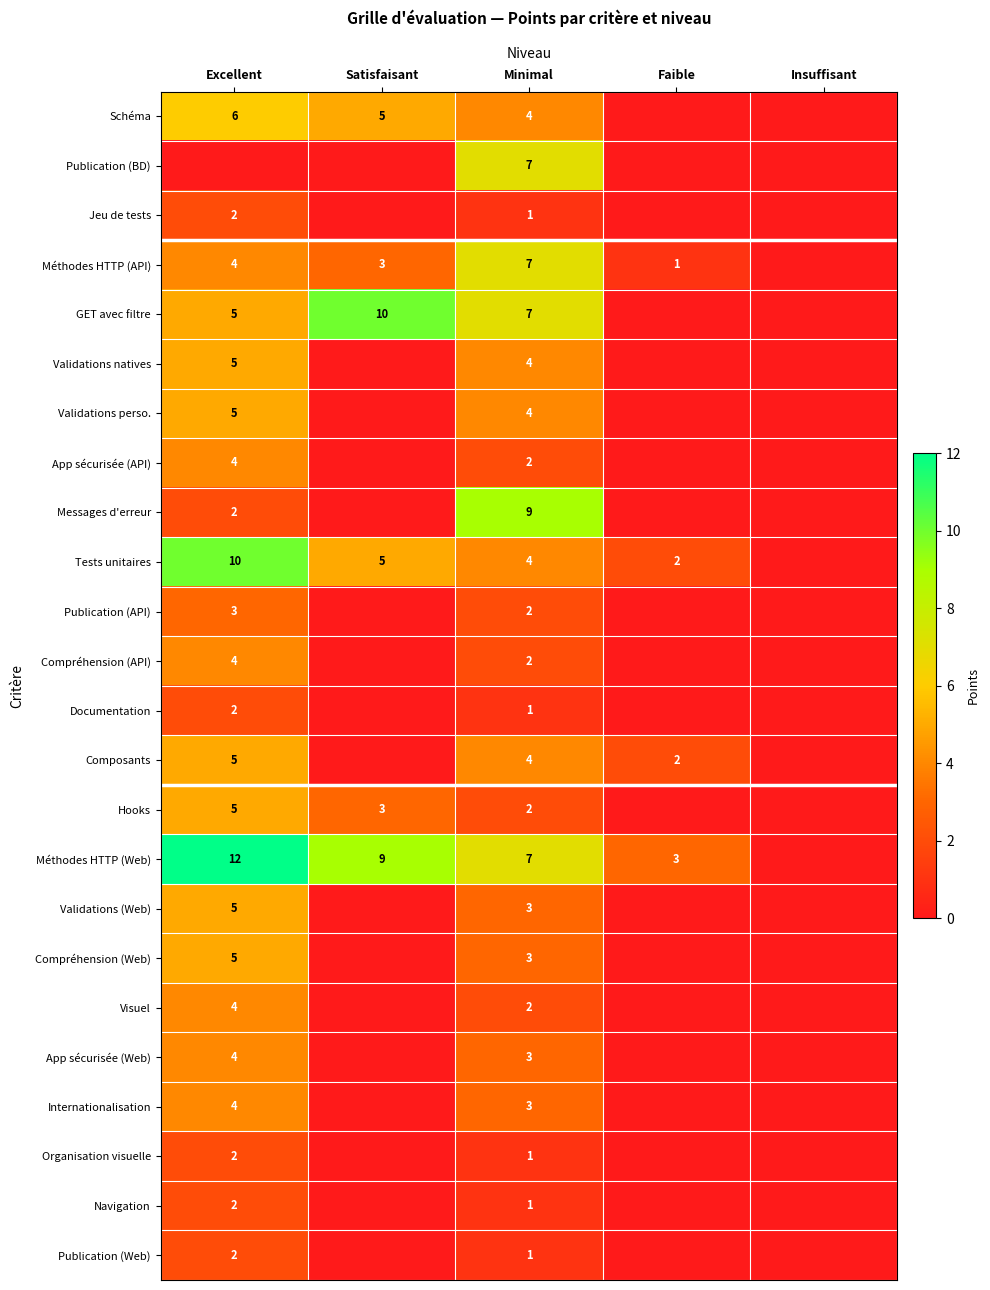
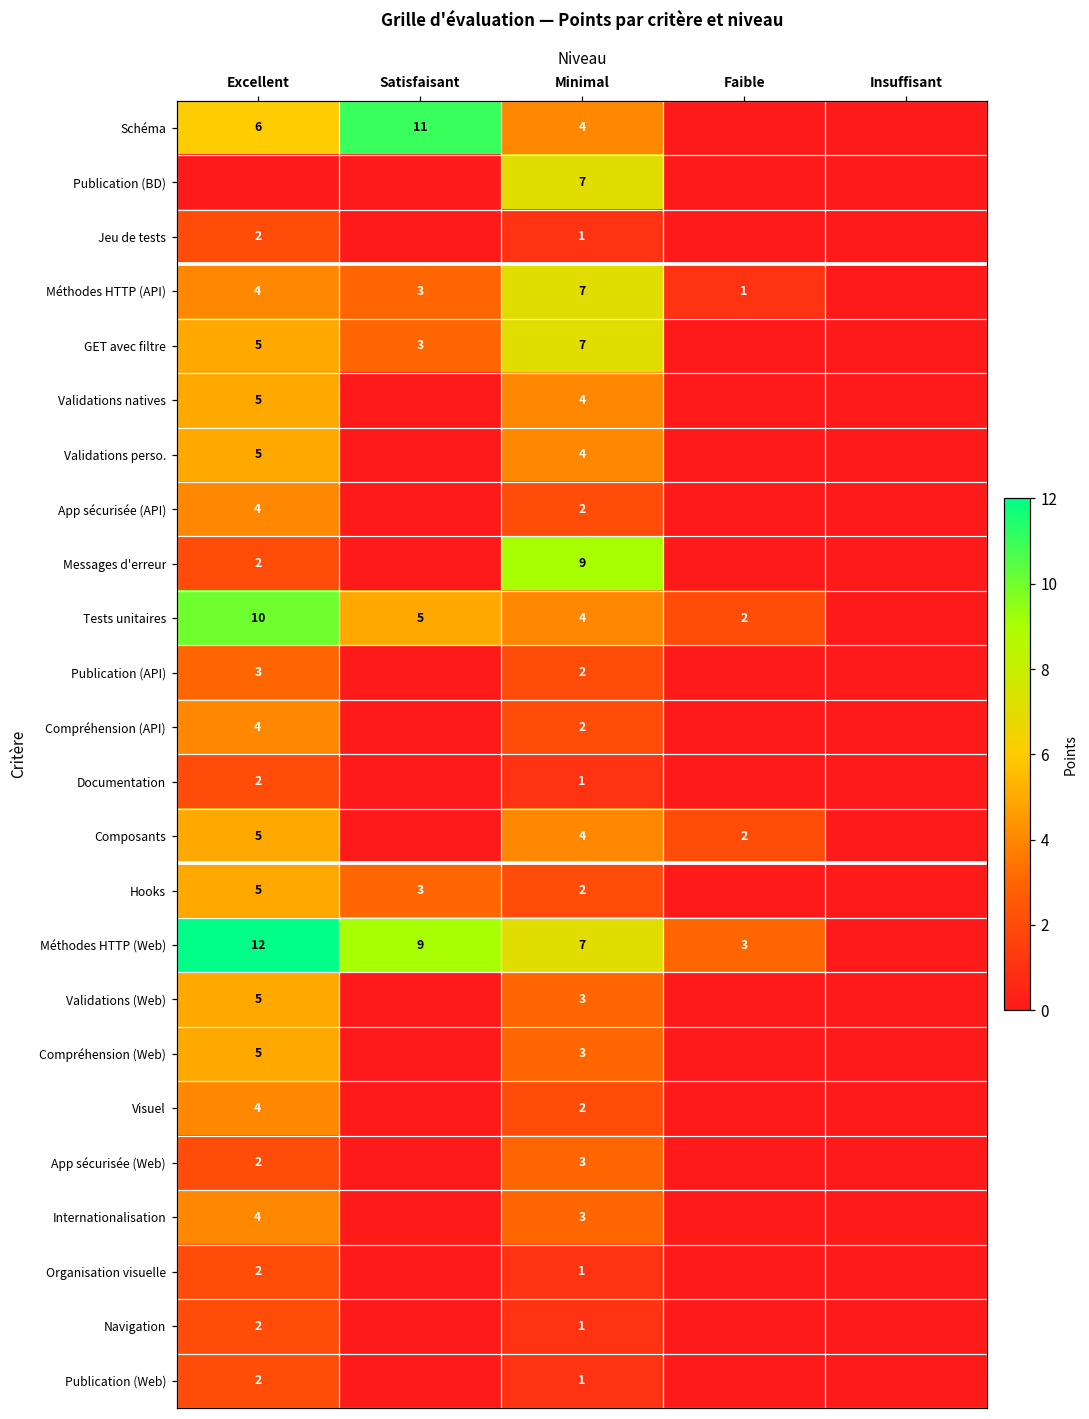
  {
    "Schéma": {
      "Excellent": 6,
-     "Satisfaisant": 5,
+     "Satisfaisant": 11,
      "Minimal": 4
    },
    "Publication (BD)": {
      "Minimal": 7
    },
    "Jeu de tests": {
      "Excellent": 2,
      "Minimal": 1
    },
    "Méthodes HTTP (API)": {
      "Excellent": 4,
      "Satisfaisant": 3,
      "Minimal": 7,
      "Faible": 1
    },
    "GET avec filtre": {
      "Excellent": 5,
-     "Satisfaisant": 10,
+     "Satisfaisant": 3,
      "Minimal": 7
    },
    "Validations natives": {
      "Excellent": 5,
      "Minimal": 4
    },
    "Validations perso.": {
      "Excellent": 5,
      "Minimal": 4
    },
    "App sécurisée (API)": {
      "Excellent": 4,
      "Minimal": 2
    },
    "Messages d'erreur": {
      "Excellent": 2,
      "Minimal": 9
    },
    "Tests unitaires": {
      "Excellent": 10,
      "Satisfaisant": 5,
      "Minimal": 4,
      "Faible": 2
    },
    "Publication (API)": {
      "Excellent": 3,
      "Minimal": 2
    },
    "Compréhension (API)": {
      "Excellent": 4,
      "Minimal": 2
    },
    "Documentation": {
      "Excellent": 2,
      "Minimal": 1
    },
    "Composants": {
      "Excellent": 5,
      "Minimal": 4,
      "Faible": 2
    },
    "Hooks": {
      "Excellent": 5,
      "Satisfaisant": 3,
      "Minimal": 2
    },
    "Méthodes HTTP (Web)": {
      "Excellent": 12,
      "Satisfaisant": 9,
      "Minimal": 7,
      "Faible": 3
    },
    "Validations (Web)": {
      "Excellent": 5,
      "Minimal": 3
    },
    "Compréhension (Web)": {
      "Excellent": 5,
      "Minimal": 3
    },
    "Visuel": {
      "Excellent": 4,
      "Minimal": 2
    },
    "App sécurisée (Web)": {
-     "Excellent": 4,
+     "Excellent": 2,
      "Minimal": 3
    },
    "Internationalisation": {
      "Excellent": 4,
      "Minimal": 3
    },
    "Organisation visuelle": {
      "Excellent": 2,
      "Minimal": 1
    },
    "Navigation": {
      "Excellent": 2,
      "Minimal": 1
    },
    "Publication (Web)": {
      "Excellent": 2,
      "Minimal": 1
    }
  }
